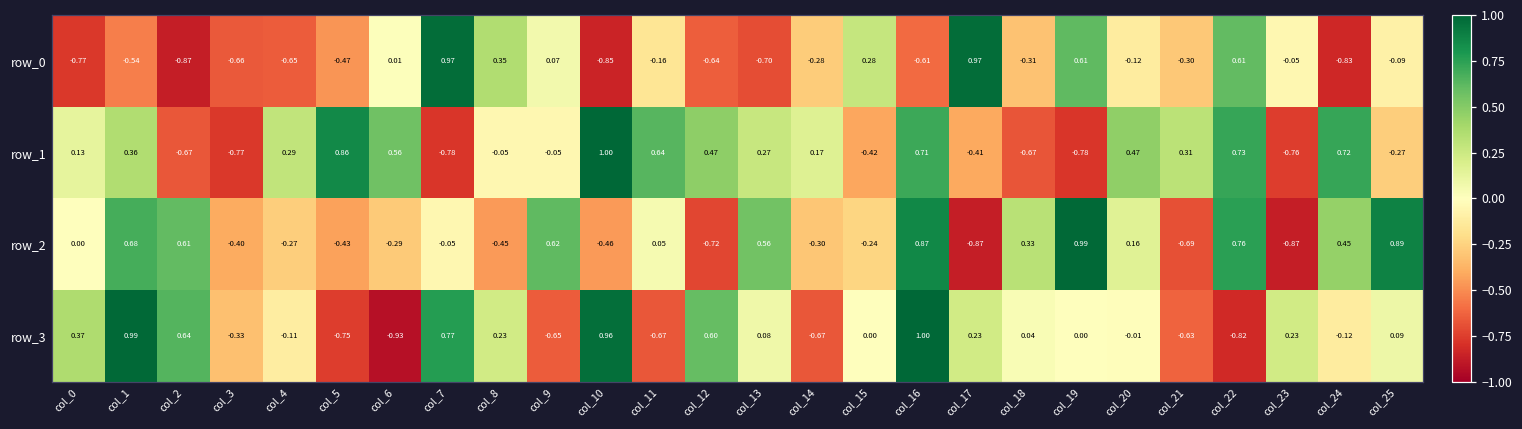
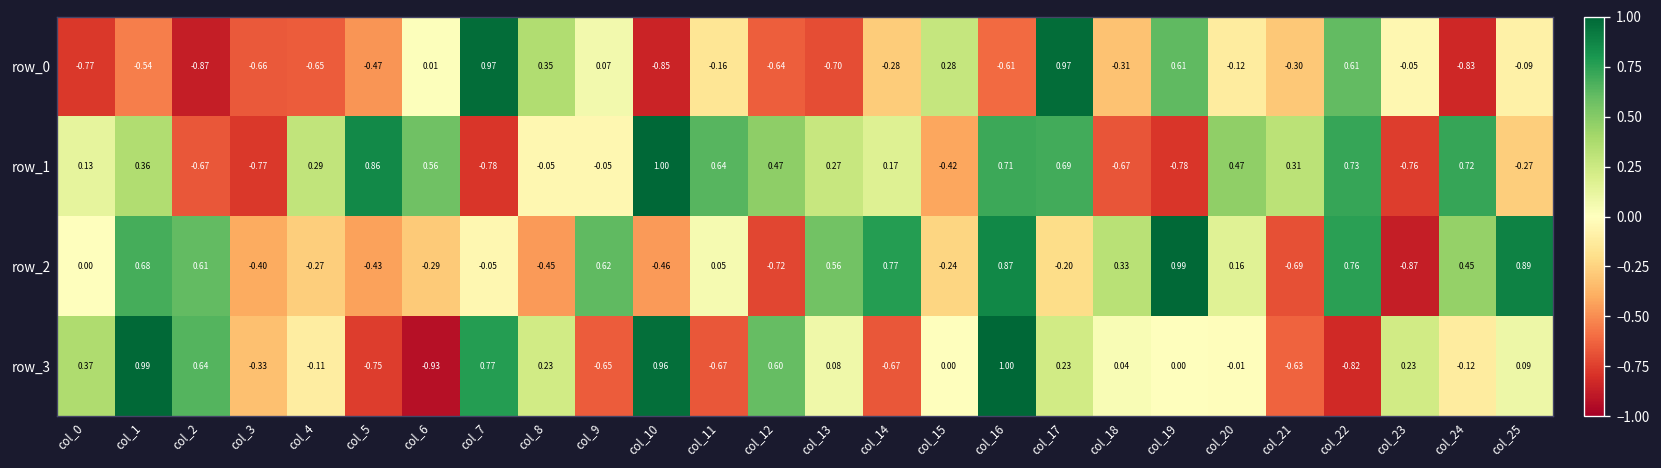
  {
    "row_0": {
      "col_0": -0.77,
      "col_1": -0.54,
      "col_2": -0.87,
      "col_3": -0.66,
      "col_4": -0.65,
      "col_5": -0.47,
      "col_6": 0.01,
      "col_7": 0.97,
      "col_8": 0.35,
      "col_9": 0.07,
      "col_10": -0.85,
      "col_11": -0.16,
      "col_12": -0.64,
      "col_13": -0.70,
      "col_14": -0.28,
      "col_15": 0.28,
      "col_16": -0.61,
      "col_17": 0.97,
      "col_18": -0.31,
      "col_19": 0.61,
      "col_20": -0.12,
      "col_21": -0.30,
      "col_22": 0.61,
      "col_23": -0.05,
      "col_24": -0.83,
      "col_25": -0.09
    },
    "row_1": {
      "col_0": 0.13,
      "col_1": 0.36,
      "col_2": -0.67,
      "col_3": -0.77,
      "col_4": 0.29,
      "col_5": 0.86,
      "col_6": 0.56,
      "col_7": -0.78,
      "col_8": -0.05,
      "col_9": -0.05,
      "col_10": 1.00,
      "col_11": 0.64,
      "col_12": 0.47,
      "col_13": 0.27,
      "col_14": 0.17,
      "col_15": -0.42,
      "col_16": 0.71,
-     "col_17": -0.41,
+     "col_17": 0.69,
      "col_18": -0.67,
      "col_19": -0.78,
      "col_20": 0.47,
      "col_21": 0.31,
      "col_22": 0.73,
      "col_23": -0.76,
      "col_24": 0.72,
      "col_25": -0.27
    },
    "row_2": {
      "col_0": 0.00,
      "col_1": 0.68,
      "col_2": 0.61,
      "col_3": -0.40,
      "col_4": -0.27,
      "col_5": -0.43,
      "col_6": -0.29,
      "col_7": -0.05,
      "col_8": -0.45,
      "col_9": 0.62,
      "col_10": -0.46,
      "col_11": 0.05,
      "col_12": -0.72,
      "col_13": 0.56,
-     "col_14": -0.30,
+     "col_14": 0.77,
      "col_15": -0.24,
      "col_16": 0.87,
-     "col_17": -0.87,
+     "col_17": -0.20,
      "col_18": 0.33,
      "col_19": 0.99,
      "col_20": 0.16,
      "col_21": -0.69,
      "col_22": 0.76,
      "col_23": -0.87,
      "col_24": 0.45,
      "col_25": 0.89
    },
    "row_3": {
      "col_0": 0.37,
      "col_1": 0.99,
      "col_2": 0.64,
      "col_3": -0.33,
      "col_4": -0.11,
      "col_5": -0.75,
      "col_6": -0.93,
      "col_7": 0.77,
      "col_8": 0.23,
      "col_9": -0.65,
      "col_10": 0.96,
      "col_11": -0.67,
      "col_12": 0.60,
      "col_13": 0.08,
      "col_14": -0.67,
      "col_15": 0.00,
      "col_16": 1.00,
      "col_17": 0.23,
      "col_18": 0.04,
      "col_19": 0.00,
      "col_20": -0.01,
      "col_21": -0.63,
      "col_22": -0.82,
      "col_23": 0.23,
      "col_24": -0.12,
      "col_25": 0.09
    }
  }
